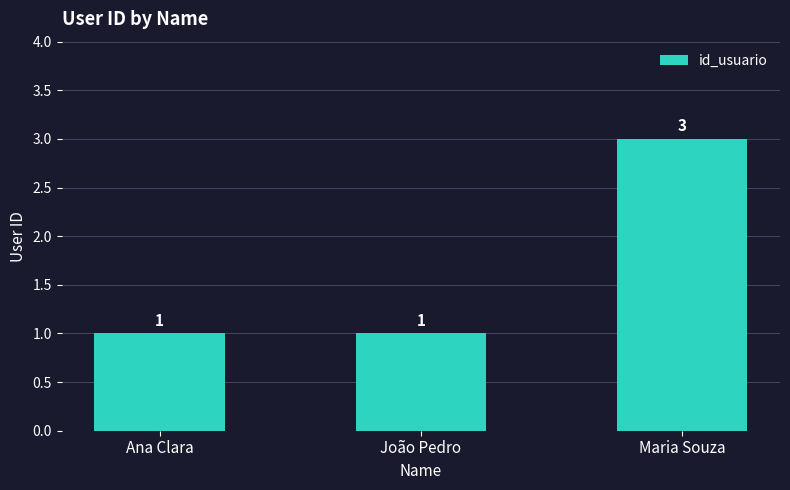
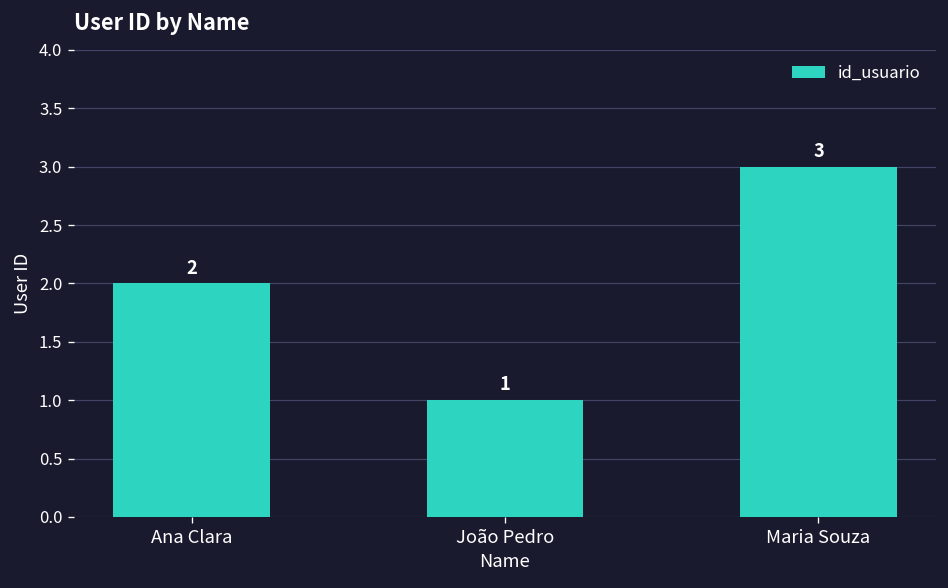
  {
-   "Ana Clara": 1,
+   "Ana Clara": 2,
    "João Pedro": 1,
    "Maria Souza": 3
  }
